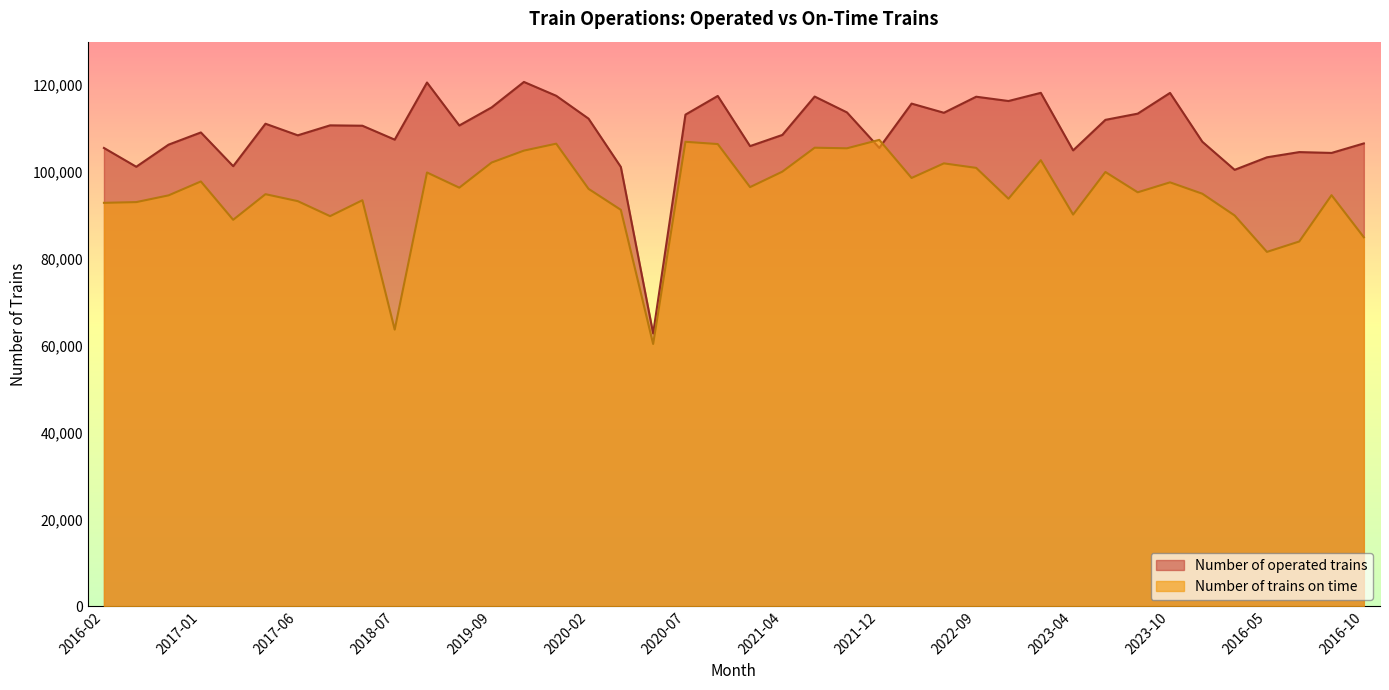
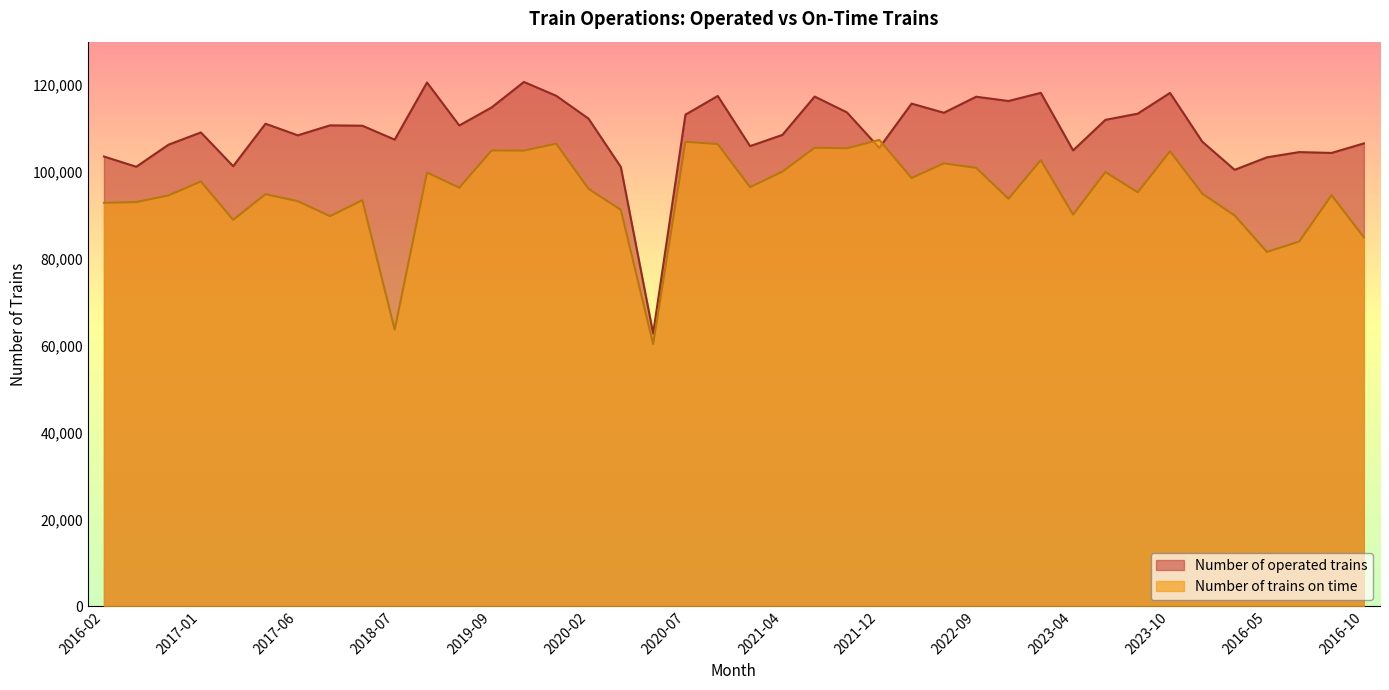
  {
    "Number of operated trains": {
-     "2016-02": "106,000",
+     "2016-02": "104,000",
      "2017-01": "109,000",
      "2017-06": "108,000",
      "2018-07": "107,000",
      "2019-09": "115,000",
      "2020-02": "112,000",
      "2020-07": "113,000",
      "2021-04": "109,000",
      "2021-12": "106,000",
      "2022-09": "117,000",
      "2023-04": "105,000",
      "2023-10": "118,000",
      "2016-05": "103,000",
      "2016-10": "107,000"
    },
    "Number of trains on time": {
      "2016-02": "93,000",
      "2017-01": "98,000",
      "2017-06": "93,000",
      "2018-07": "64,000",
-     "2019-09": "102,000",
+     "2019-09": "105,000",
      "2020-02": "96,000",
      "2020-07": "107,000",
      "2021-04": "100,000",
      "2021-12": "107,000",
      "2022-09": "101,000",
      "2023-04": "90,000",
-     "2023-10": "98,000",
+     "2023-10": "105,000",
      "2016-05": "82,000",
      "2016-10": "85,000"
    }
  }
